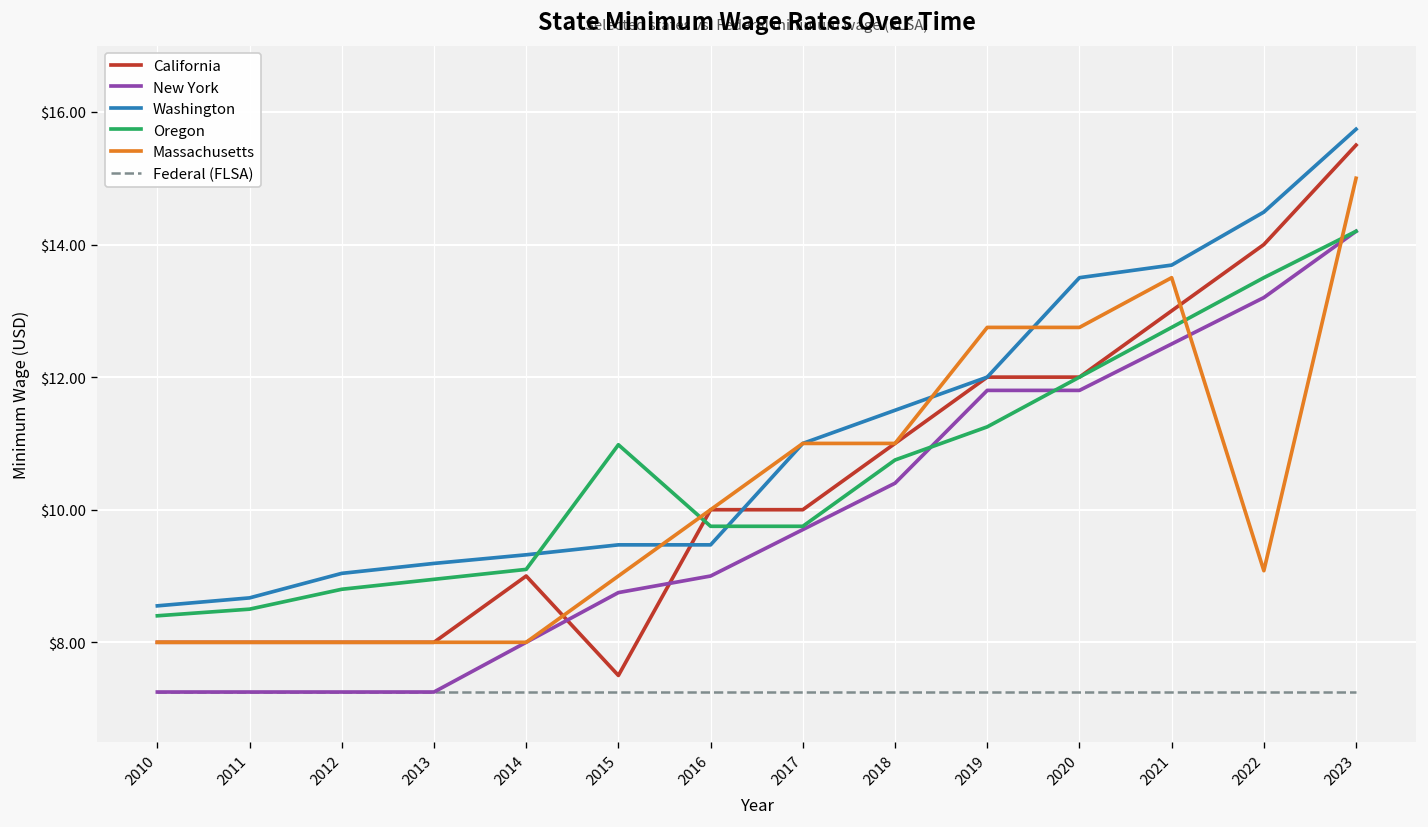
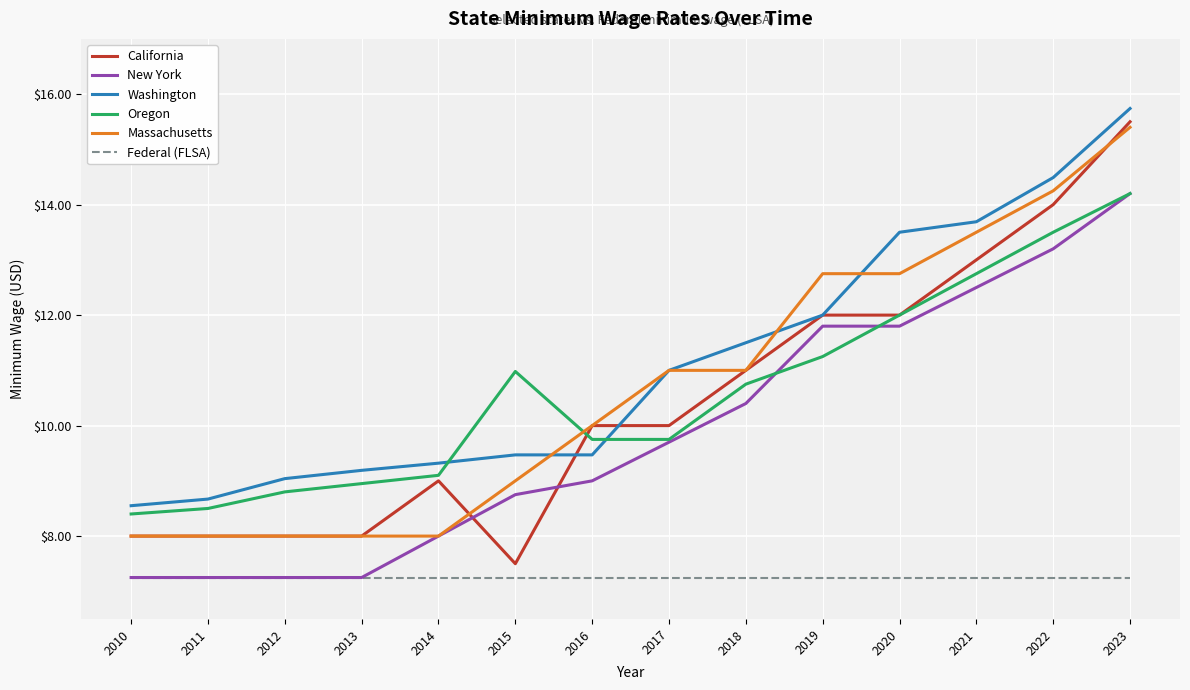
  {
    "California": {
      "2014": "$9.0",
      "2015": "$7.5",
      "2017": "$10.0",
      "2021": "$13.0",
      "2022": "$14.0",
      "2023": "$15.5"
    },
    "New York": {
      "2015": "$8.8",
      "2016": "$9.0",
      "2017": "$9.7",
      "2018": "$10.4",
      "2019": "$11.8",
      "2020": "$11.8",
      "2021": "$12.5",
      "2022": "$13.2"
    },
    "Washington": {
      "2010": "$8.6",
      "2011": "$8.7",
      "2012": "$9.0",
      "2013": "$9.2",
      "2014": "$9.3",
      "2015": "$9.5",
      "2016": "$9.5",
      "2018": "$11.5",
      "2020": "$13.5",
      "2021": "$13.7",
      "2022": "$14.5",
      "2023": "$15.7"
    },
    "Oregon": {
      "2010": "$8.4",
      "2011": "$8.5",
      "2012": "$8.8",
      "2013": "$9.0",
      "2014": "$9.1",
      "2015": "$11.0",
      "2016": "$9.8",
      "2017": "$9.8",
      "2018": "$10.8",
      "2019": "$11.3",
      "2021": "$12.8",
      "2022": "$13.5"
    },
    "Massachusetts": {
      "2015": "$9.0",
      "2019": "$12.8",
      "2020": "$12.8",
      "2021": "$13.5",
-     "2022": "$9.1",
-     "2023": "$15.0"
+     "2022": "$14.3",
+     "2023": "$15.4"
    },
    "Federal (FLSA)": {
      "2014": "$7.3",
      "2015": "$7.3",
      "2016": "$7.3",
      "2017": "$7.3",
      "2018": "$7.3",
      "2019": "$7.3",
      "2020": "$7.3",
      "2021": "$7.3",
      "2022": "$7.3",
      "2023": "$7.3"
    }
  }
